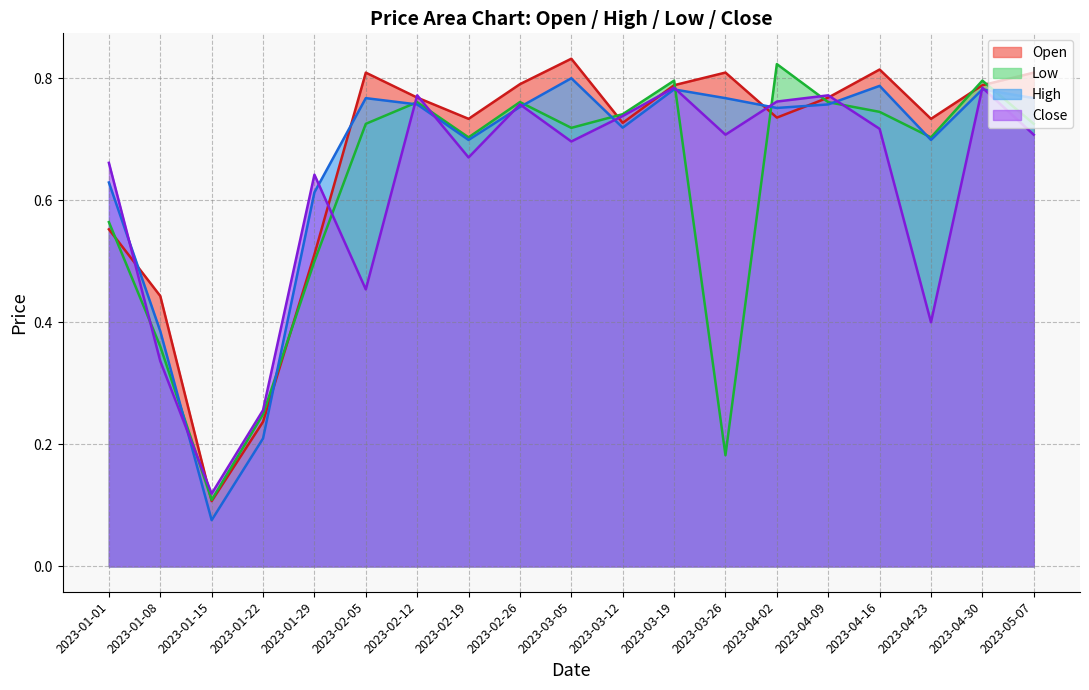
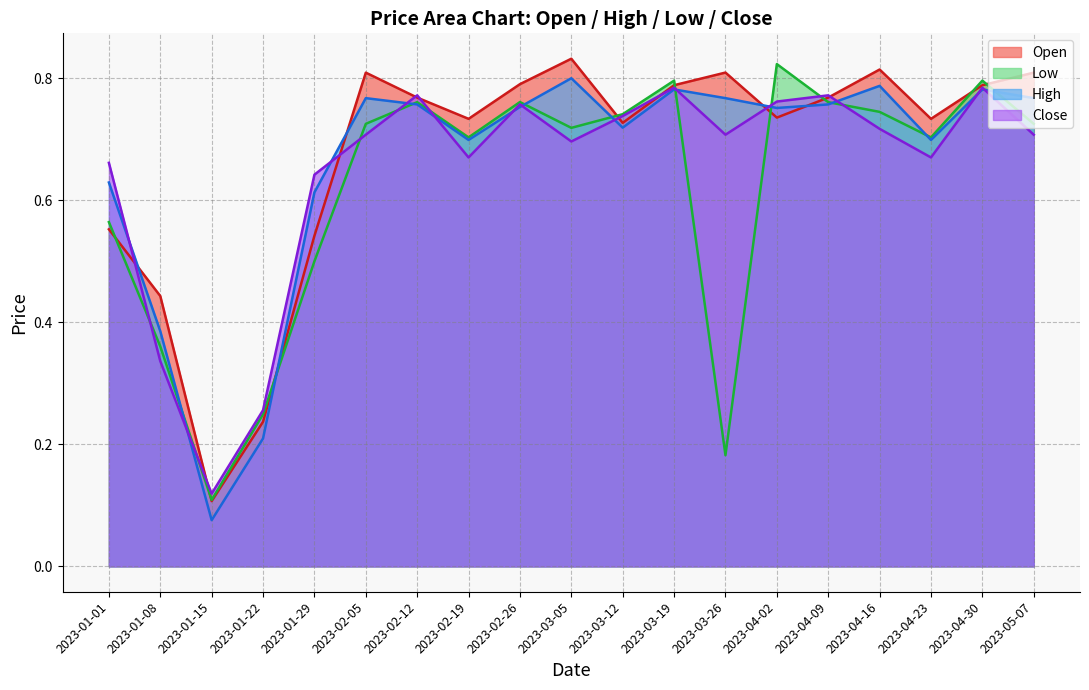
  {
    "Open": {
      "2023-01-01": 0.55,
      "2023-01-08": 0.44,
      "2023-01-22": 0.24,
-     "2023-01-29": 0.51,
+     "2023-01-29": 0.54,
      "2023-02-05": 0.81,
      "2023-02-19": 0.73,
      "2023-02-26": 0.79,
      "2023-03-05": 0.83,
      "2023-03-12": 0.73,
      "2023-03-26": 0.81,
      "2023-04-02": 0.74,
      "2023-04-16": 0.81,
      "2023-04-23": 0.73
    },
    "Low": {
      "2023-01-01": 0.56,
      "2023-01-08": 0.36,
      "2023-01-22": 0.25,
      "2023-01-29": 0.50,
      "2023-02-05": 0.73,
      "2023-03-05": 0.72,
      "2023-03-19": 0.80,
      "2023-03-26": 0.18,
      "2023-04-02": 0.82,
      "2023-04-16": 0.74,
      "2023-04-30": 0.80
    },
    "High": {
      "2023-01-01": 0.63,
      "2023-01-08": 0.39,
      "2023-01-15": 0.08,
      "2023-01-22": 0.21,
      "2023-01-29": 0.61,
      "2023-02-05": 0.77,
      "2023-02-26": 0.75,
      "2023-03-05": 0.80,
      "2023-03-12": 0.72,
      "2023-03-26": 0.77,
      "2023-04-02": 0.75,
      "2023-04-16": 0.79
    },
    "Close": {
      "2023-01-01": 0.66,
      "2023-01-08": 0.34,
      "2023-01-15": 0.12,
      "2023-01-22": 0.26,
      "2023-01-29": 0.64,
-     "2023-02-05": 0.45,
+     "2023-02-05": 0.71,
      "2023-02-19": 0.67,
      "2023-03-05": 0.70,
      "2023-03-26": 0.71,
      "2023-04-02": 0.76,
      "2023-04-16": 0.72,
-     "2023-04-23": 0.40,
+     "2023-04-23": 0.67,
      "2023-05-07": 0.71
    }
  }
